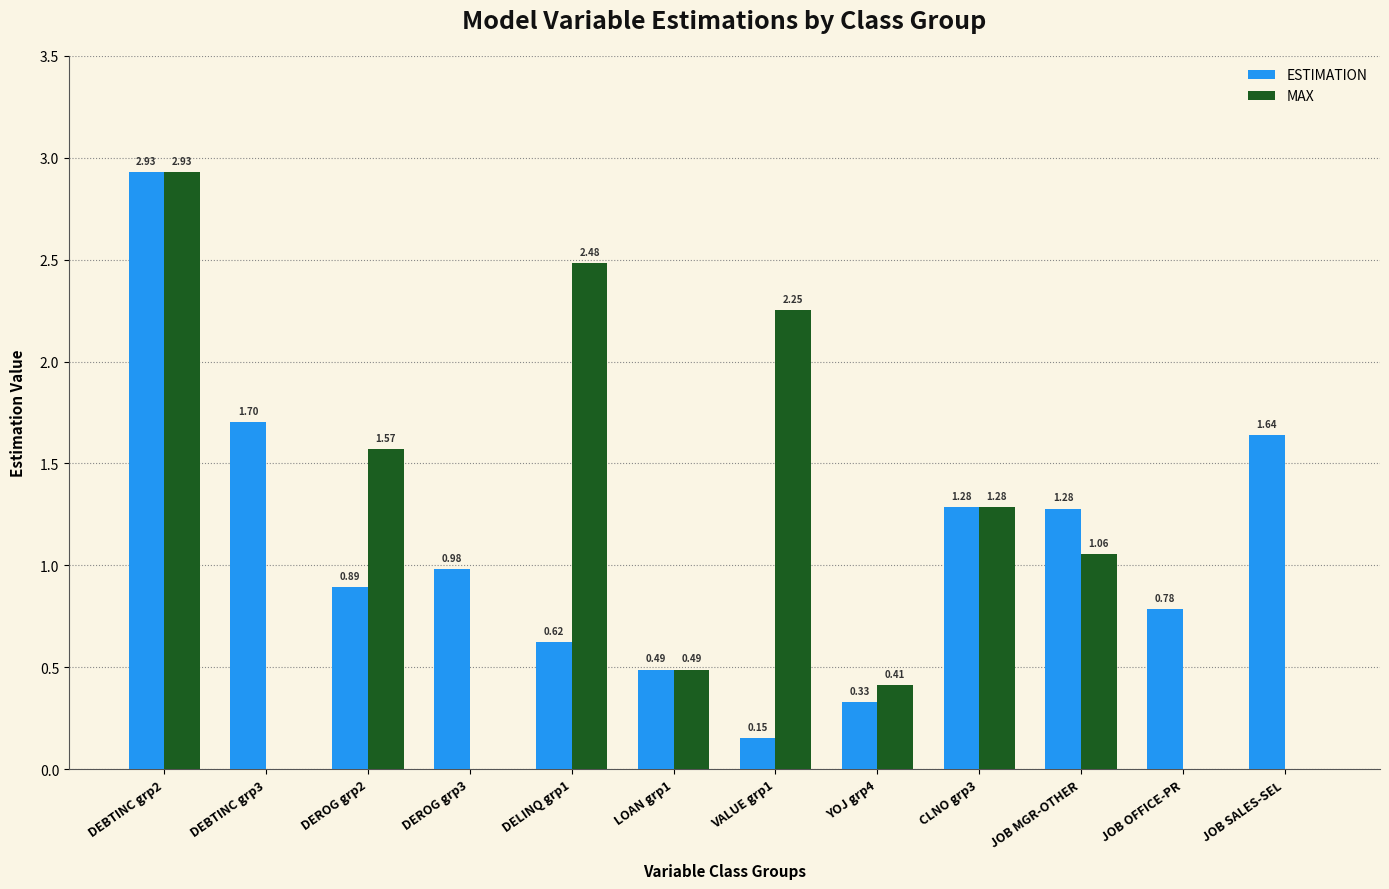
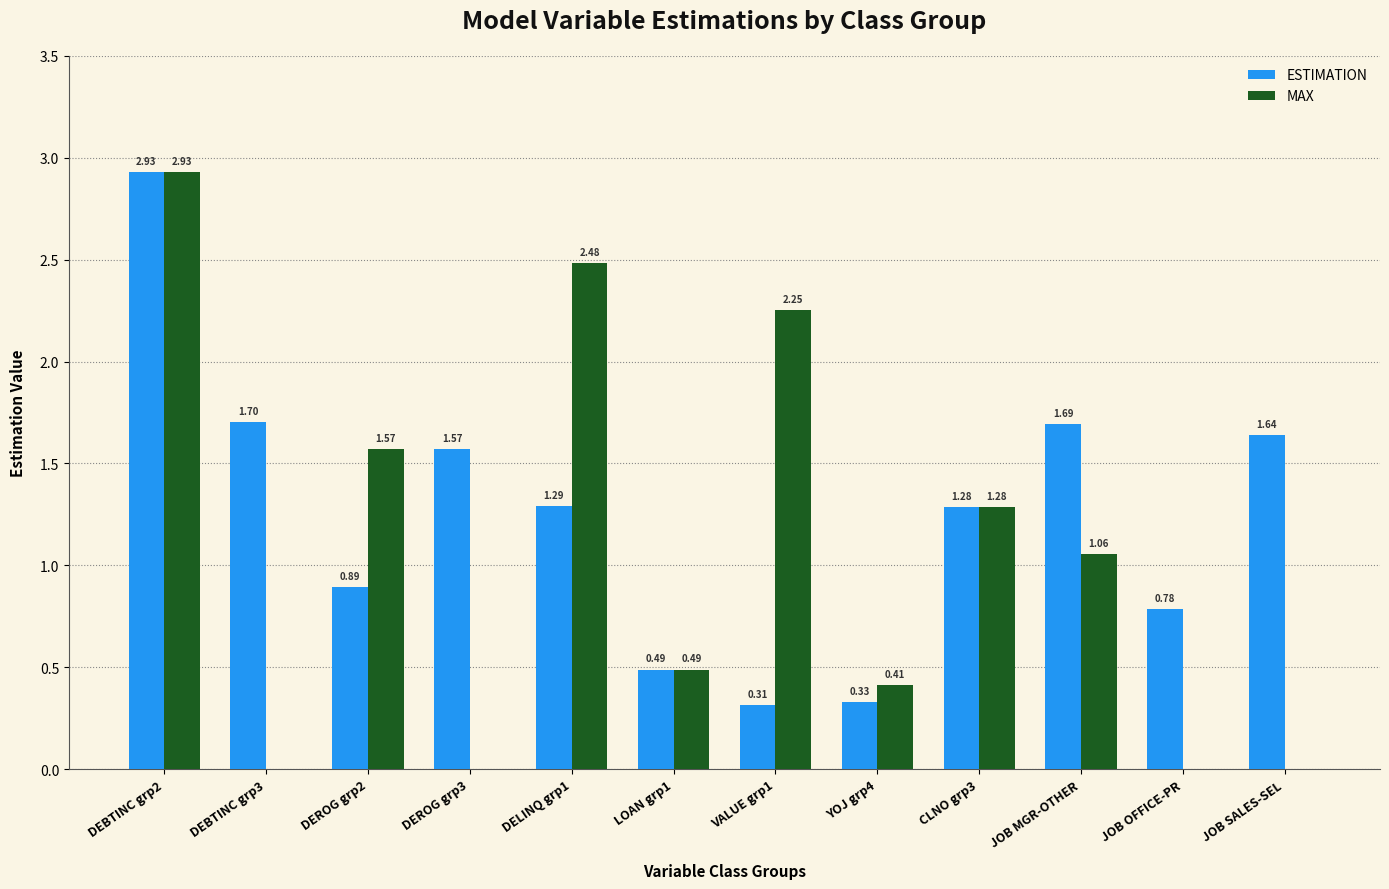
  {
    "ESTIMATION": {
      "DEBTINC grp2": 2.93,
      "DEBTINC grp3": 1.70,
      "DEROG grp2": 0.89,
-     "DEROG grp3": 0.98,
-     "DELINQ grp1": 0.62,
+     "DEROG grp3": 1.57,
+     "DELINQ grp1": 1.29,
      "LOAN grp1": 0.49,
-     "VALUE grp1": 0.15,
+     "VALUE grp1": 0.31,
      "YOJ grp4": 0.33,
      "CLNO grp3": 1.28,
-     "JOB MGR-OTHER": 1.28,
+     "JOB MGR-OTHER": 1.69,
      "JOB OFFICE-PR": 0.78,
      "JOB SALES-SEL": 1.64
    },
    "MAX": {
      "DEBTINC grp2": 2.93,
      "DEROG grp2": 1.57,
      "DELINQ grp1": 2.48,
      "LOAN grp1": 0.49,
      "VALUE grp1": 2.25,
      "YOJ grp4": 0.41,
      "CLNO grp3": 1.28,
      "JOB MGR-OTHER": 1.06
    }
  }
